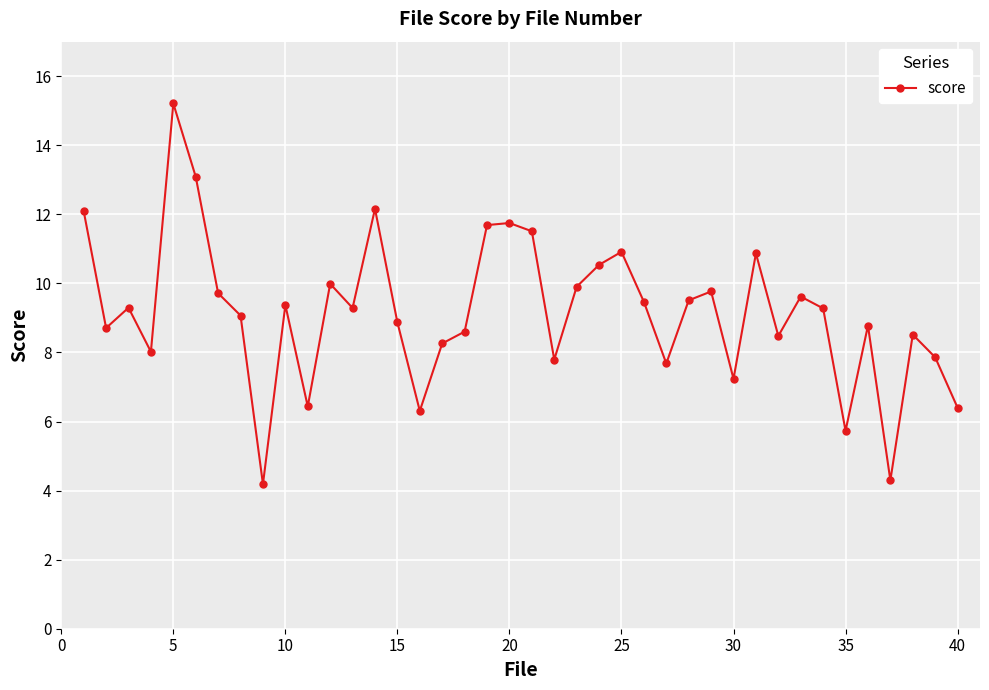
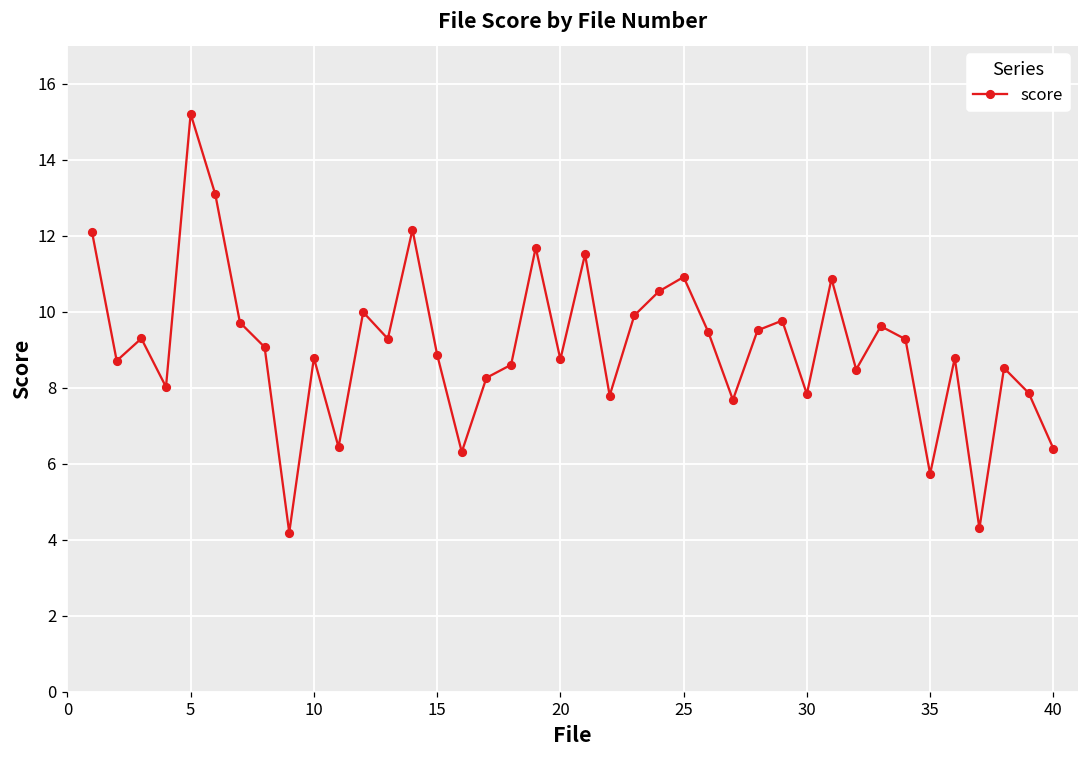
  {
    "5": 15.2,
-   "10": 9.4,
+   "10": 8.8,
    "15": 8.9,
-   "20": 11.7,
+   "20": 8.7,
    "25": 10.9,
-   "30": 7.2,
+   "30": 7.8,
    "35": 5.7,
    "40": 6.4
  }
